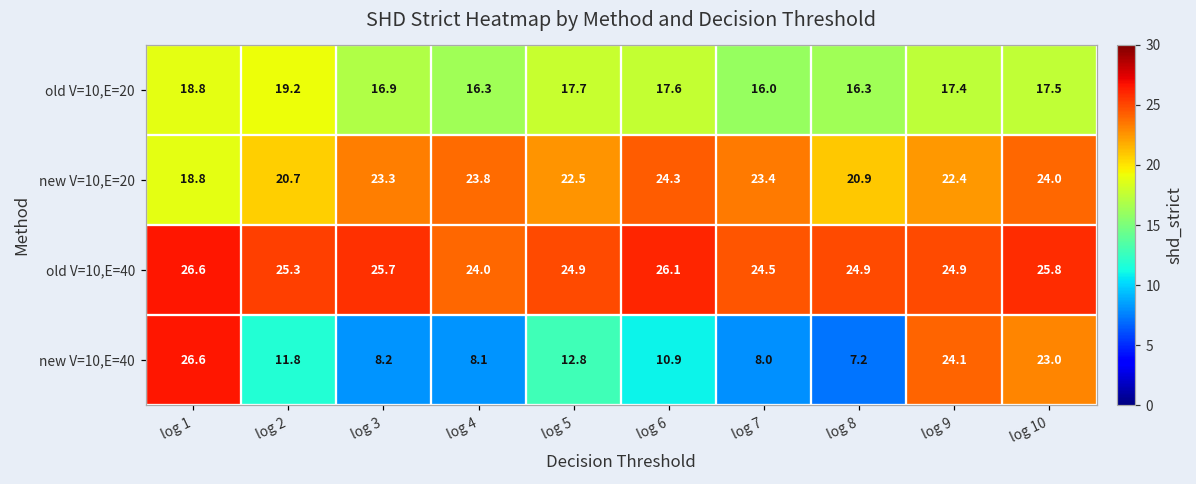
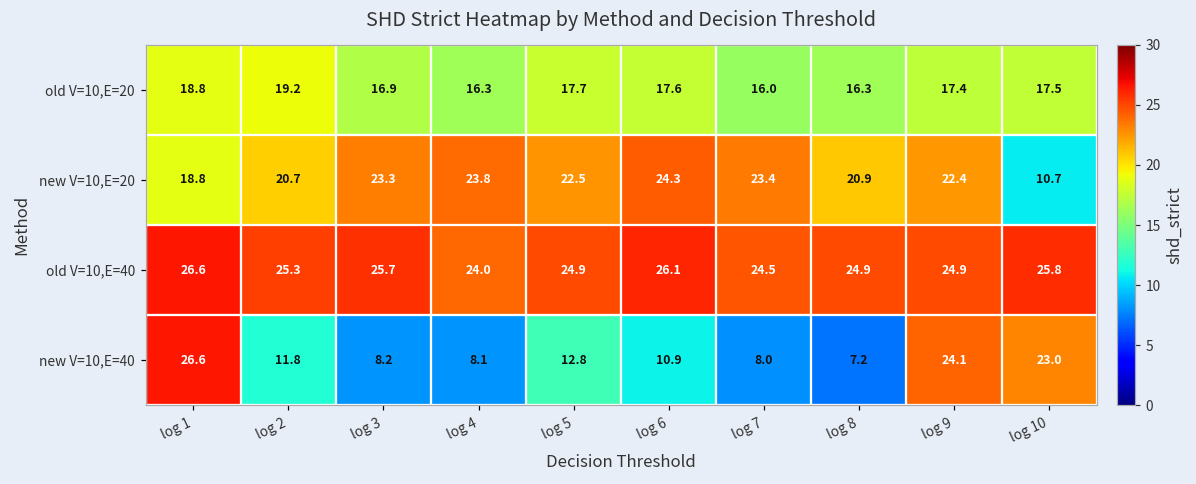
  {
    "old V=10,E=20": {
      "log 1": 18.8,
      "log 2": 19.2,
      "log 3": 16.9,
      "log 4": 16.3,
      "log 5": 17.7,
      "log 6": 17.6,
      "log 7": 16.0,
      "log 8": 16.3,
      "log 9": 17.4,
      "log 10": 17.5
    },
    "new V=10,E=20": {
      "log 1": 18.8,
      "log 2": 20.7,
      "log 3": 23.3,
      "log 4": 23.8,
      "log 5": 22.5,
      "log 6": 24.3,
      "log 7": 23.4,
      "log 8": 20.9,
      "log 9": 22.4,
-     "log 10": 24.0
+     "log 10": 10.7
    },
    "old V=10,E=40": {
      "log 1": 26.6,
      "log 2": 25.3,
      "log 3": 25.7,
      "log 4": 24.0,
      "log 5": 24.9,
      "log 6": 26.1,
      "log 7": 24.5,
      "log 8": 24.9,
      "log 9": 24.9,
      "log 10": 25.8
    },
    "new V=10,E=40": {
      "log 1": 26.6,
      "log 2": 11.8,
      "log 3": 8.2,
      "log 4": 8.1,
      "log 5": 12.8,
      "log 6": 10.9,
      "log 7": 8.0,
      "log 8": 7.2,
      "log 9": 24.1,
      "log 10": 23.0
    }
  }
